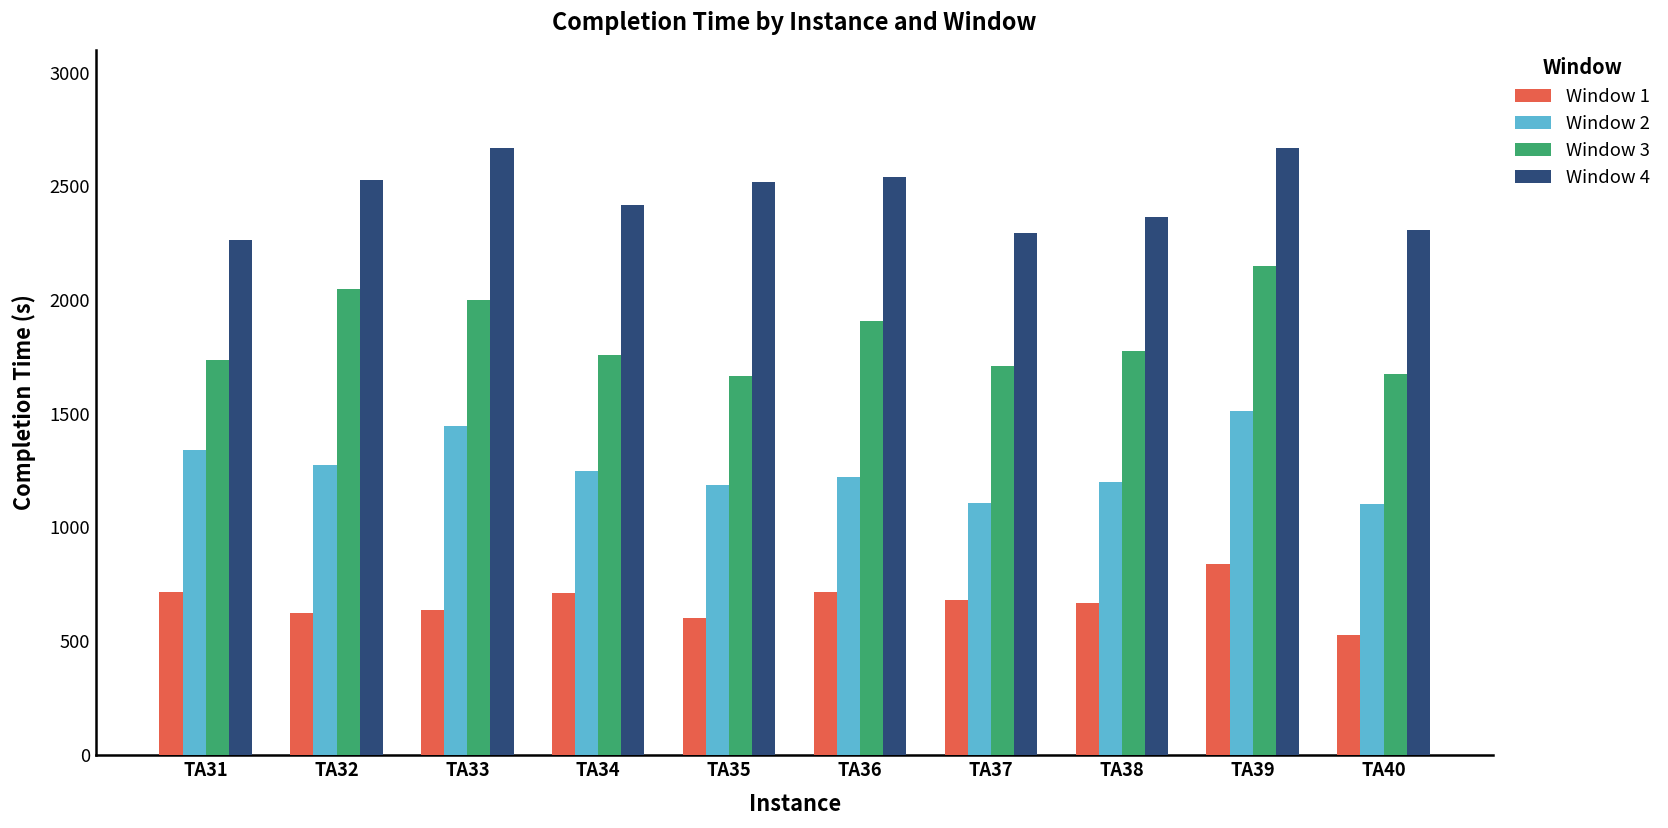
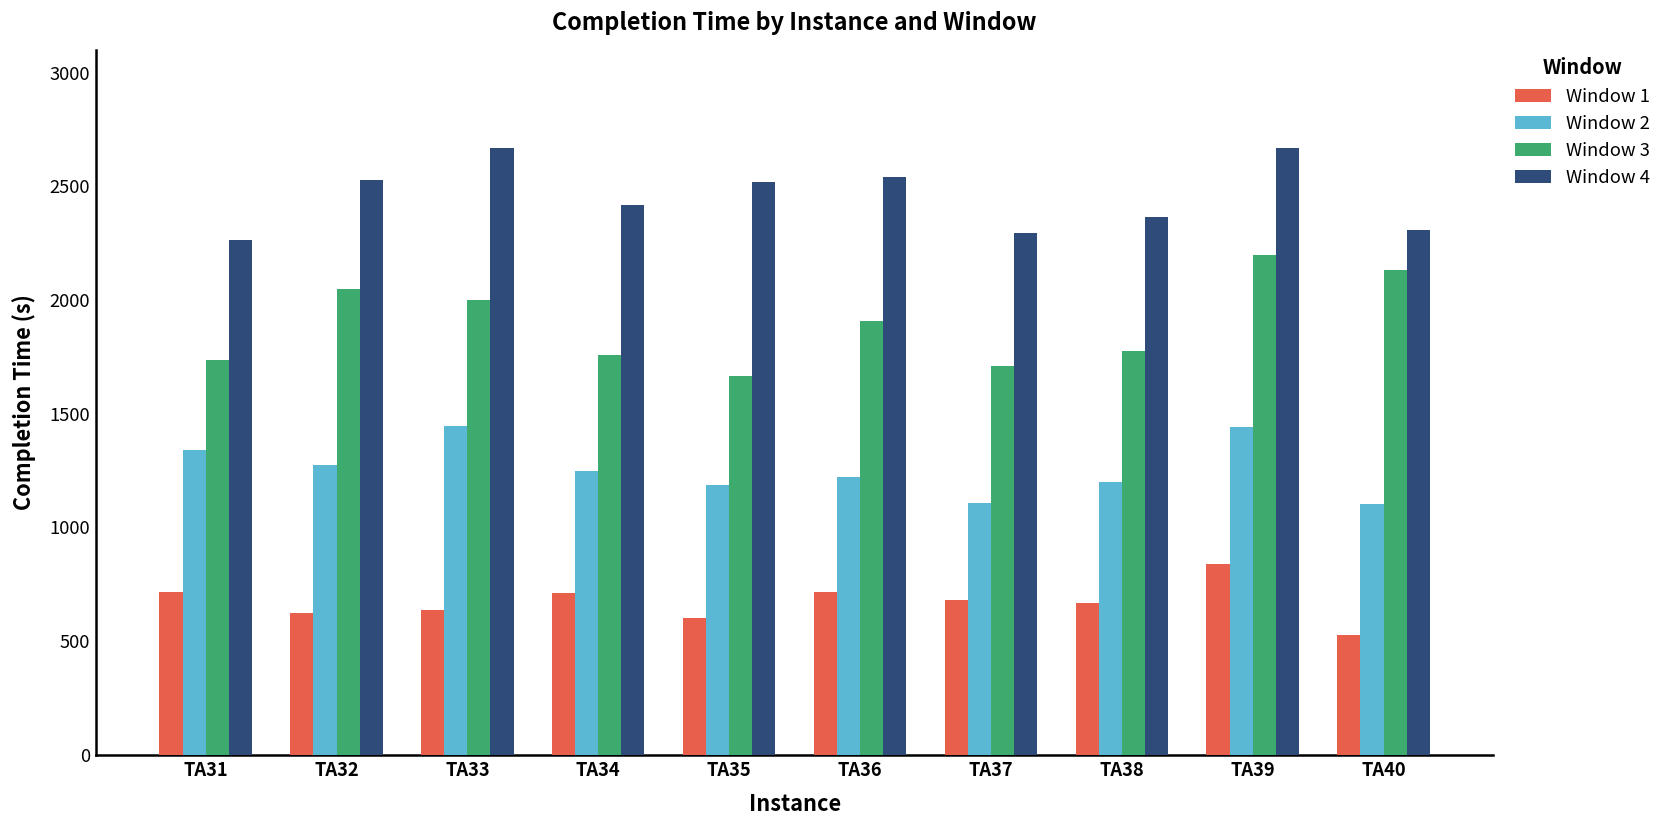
  {
    "Window 1": {
      "TA31": 710,
      "TA32": 630,
      "TA33": 640,
      "TA34": 710,
      "TA35": 600,
      "TA36": 720,
      "TA37": 680,
      "TA38": 670,
      "TA39": 840,
      "TA40": 530
    },
    "Window 2": {
      "TA31": 1340,
      "TA32": 1270,
      "TA33": 1450,
      "TA34": 1250,
      "TA35": 1190,
      "TA36": 1220,
      "TA37": 1110,
      "TA38": 1200,
-     "TA39": 1510,
+     "TA39": 1440,
      "TA40": 1100
    },
    "Window 3": {
      "TA31": 1740,
      "TA32": 2050,
      "TA33": 2000,
      "TA34": 1760,
      "TA35": 1670,
      "TA36": 1910,
      "TA37": 1710,
      "TA38": 1780,
-     "TA39": 2150,
-     "TA40": 1680
+     "TA39": 2200,
+     "TA40": 2130
    },
    "Window 4": {
      "TA31": 2260,
      "TA32": 2530,
      "TA33": 2670,
      "TA34": 2420,
      "TA35": 2520,
      "TA36": 2540,
      "TA37": 2300,
      "TA38": 2370,
      "TA39": 2670,
      "TA40": 2310
    }
  }
